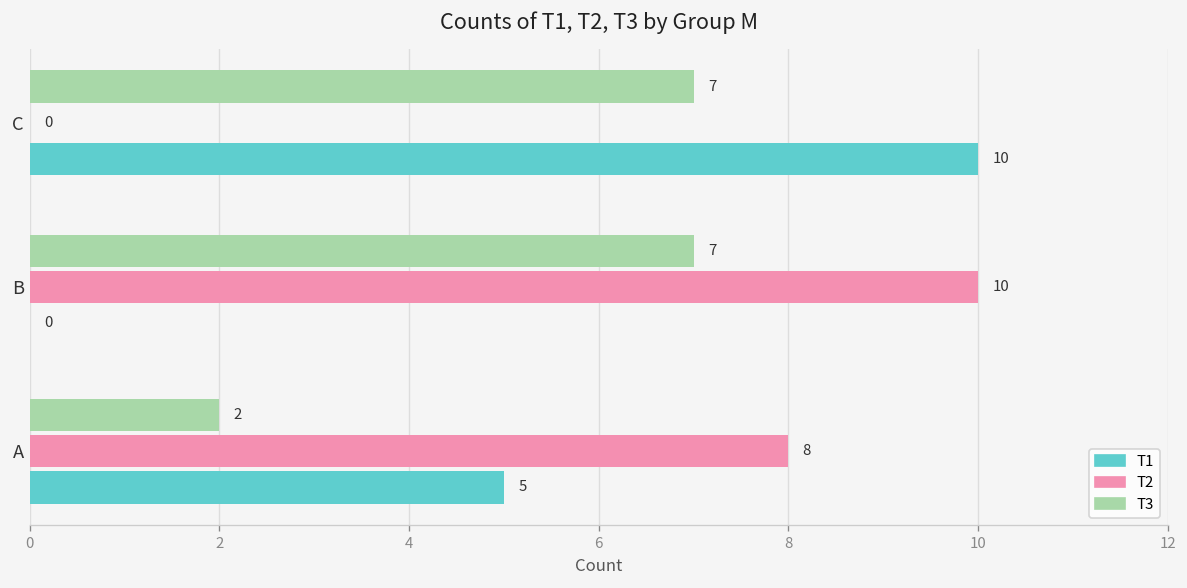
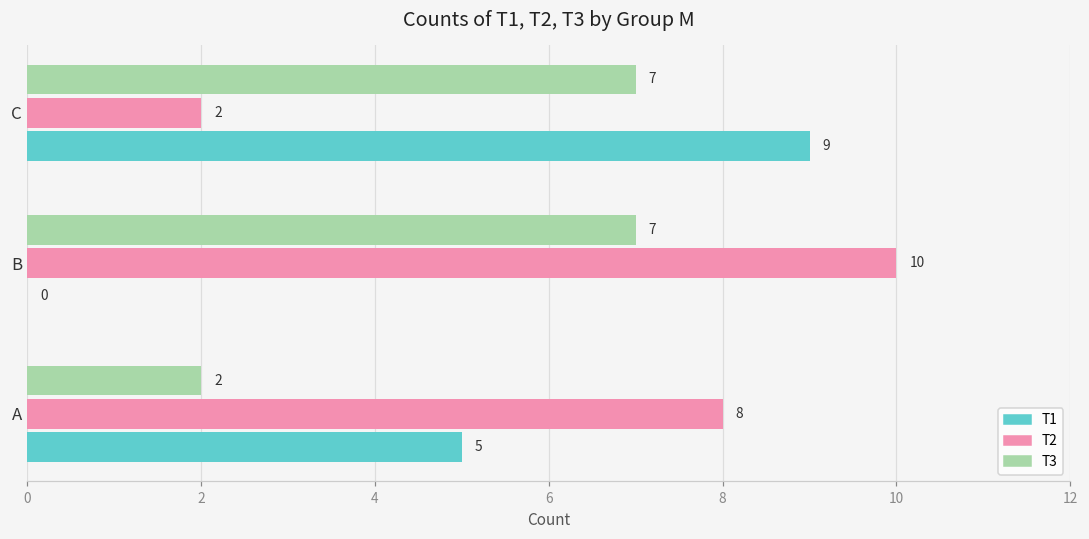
  {
    "T1": {
-     "C": 10,
+     "C": 9,
      "B": 0,
      "A": 5
    },
    "T2": {
-     "C": 0,
+     "C": 2,
      "B": 10,
      "A": 8
    },
    "T3": {
      "C": 7,
      "B": 7,
      "A": 2
    }
  }
